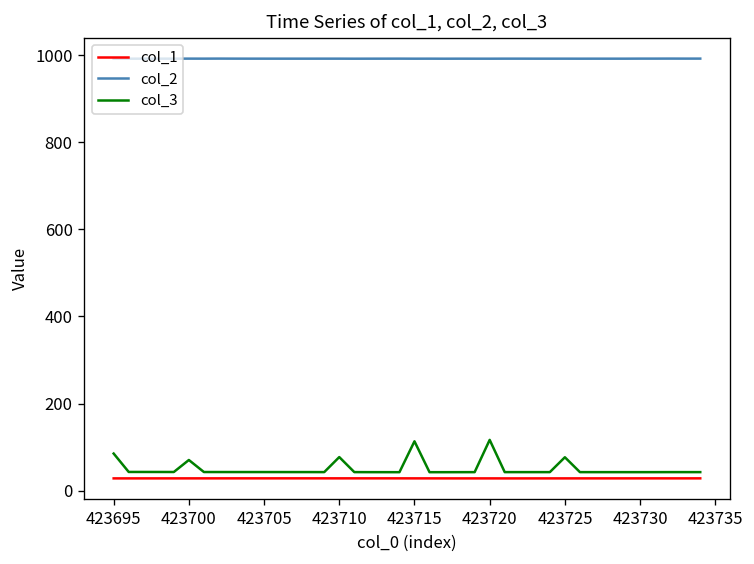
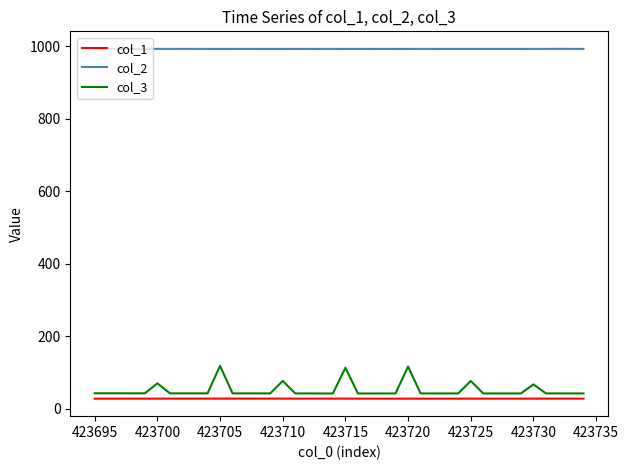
  {
    "col_1": {
      "423695": 30,
      "423700": 30,
      "423705": 30,
      "423710": 30,
      "423715": 30,
      "423720": 30,
      "423725": 30,
      "423730": 30
    },
    "col_2": {
      "423700": 990,
      "423705": 990,
      "423710": 990,
      "423715": 990,
      "423720": 990,
      "423725": 990,
      "423730": 990
    },
    "col_3": {
-     "423695": 90,
+     "423695": 40,
      "423700": 70,
-     "423705": 40,
+     "423705": 120,
      "423710": 80,
      "423715": 110,
      "423720": 120,
      "423725": 80,
-     "423730": 40
+     "423730": 70
    }
  }
